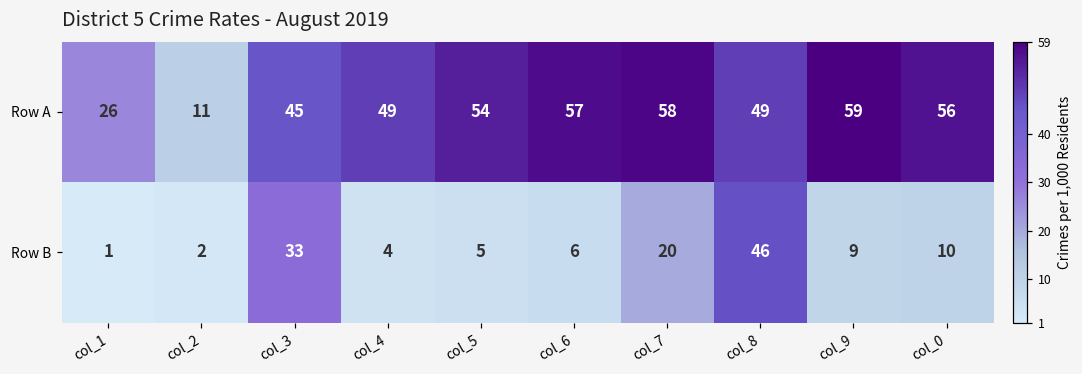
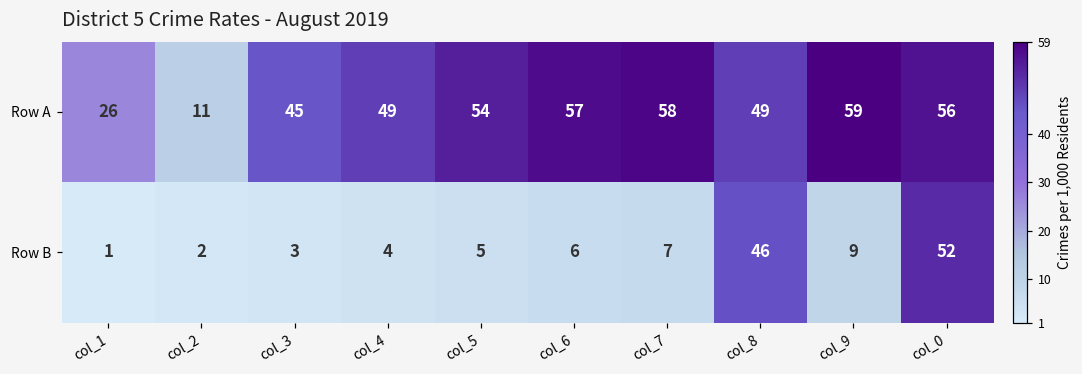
  {
    "Row A": {
      "col_1": 26,
      "col_2": 11,
      "col_3": 45,
      "col_4": 49,
      "col_5": 54,
      "col_6": 57,
      "col_7": 58,
      "col_8": 49,
      "col_9": 59,
      "col_0": 56
    },
    "Row B": {
      "col_1": 1,
      "col_2": 2,
-     "col_3": 33,
+     "col_3": 3,
      "col_4": 4,
      "col_5": 5,
      "col_6": 6,
-     "col_7": 20,
+     "col_7": 7,
      "col_8": 46,
      "col_9": 9,
-     "col_0": 10
+     "col_0": 52
    }
  }
